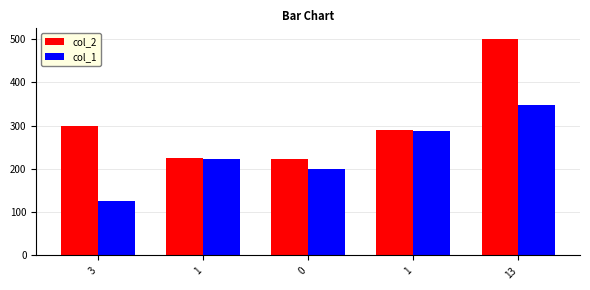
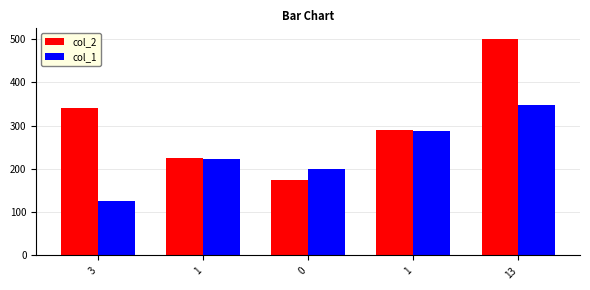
  {
    "col_2": {
-     "3": 300,
-     "0": 220,
+     "3": 340,
+     "0": 180,
      "13": 500
    },
    "col_1": {
      "3": 130,
      "0": 200,
      "13": 350
    }
  }
